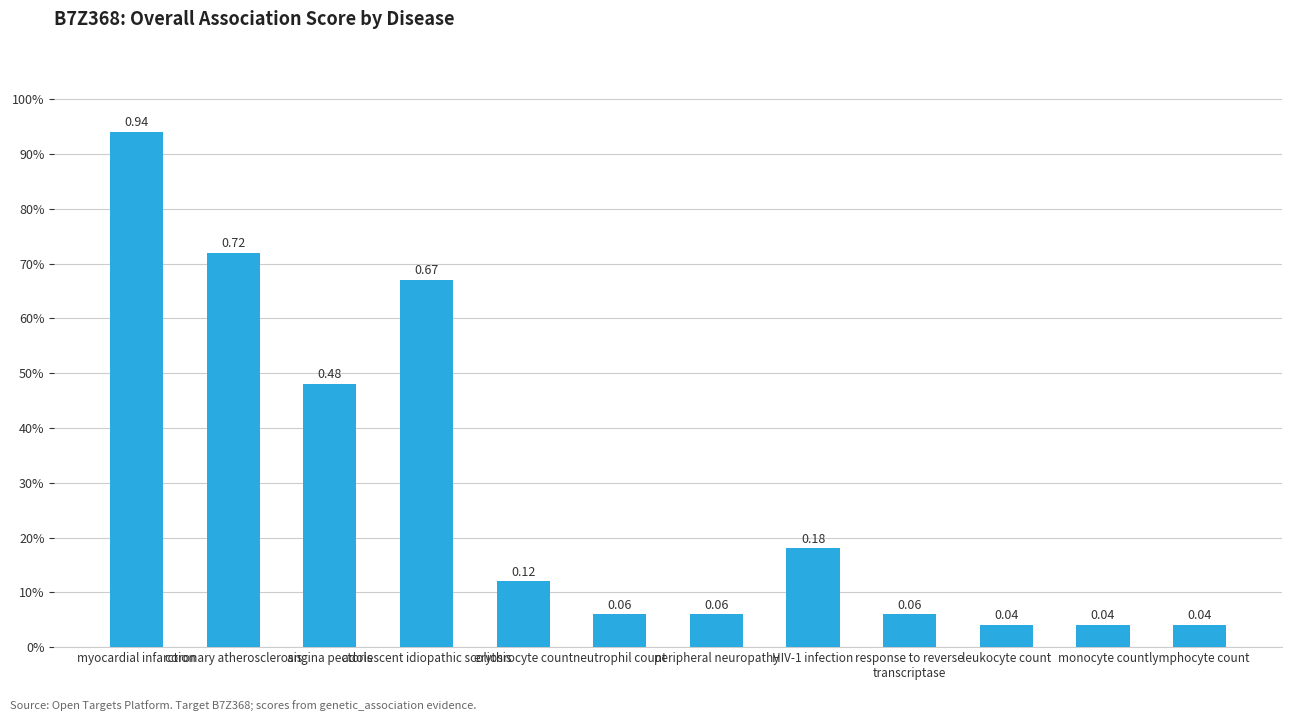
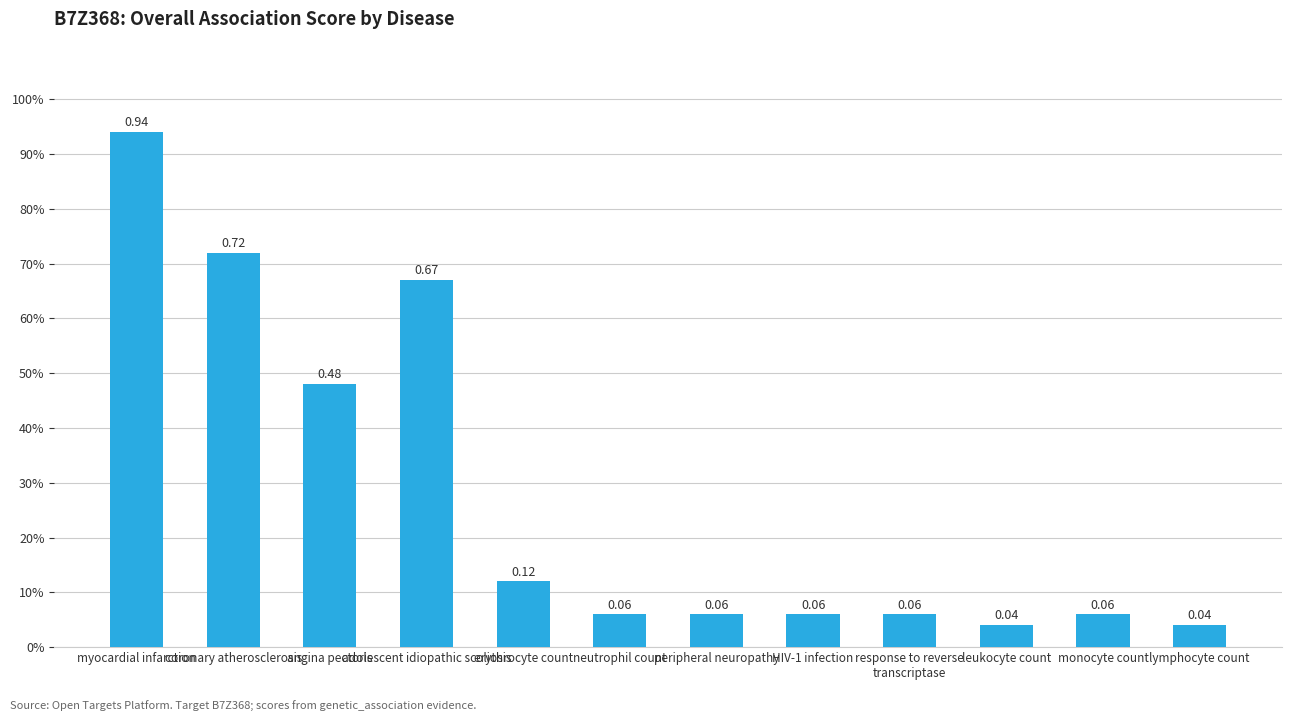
  {
    "neutrophil count": 0.06,
    "peripheral neuropathy": 0.06,
-   "HIV-1 infection": 0.18,
+   "HIV-1 infection": 0.06,
    "response to reverse transcriptase": 0.06,
    "leukocyte count": 0.04,
-   "monocyte count": 0.04,
+   "monocyte count": 0.06,
    "lymphocyte count": 0.04
  }
